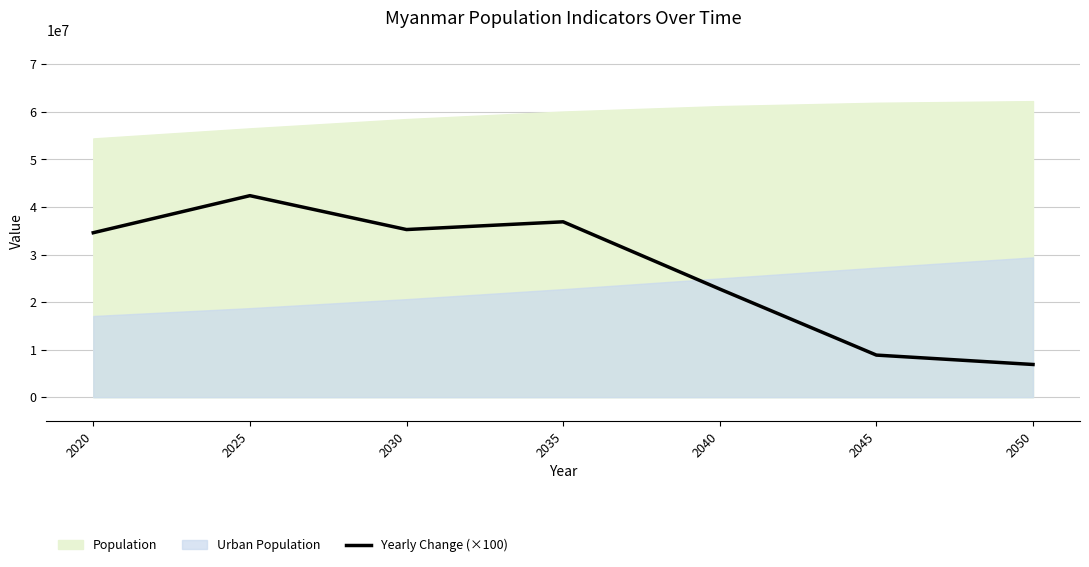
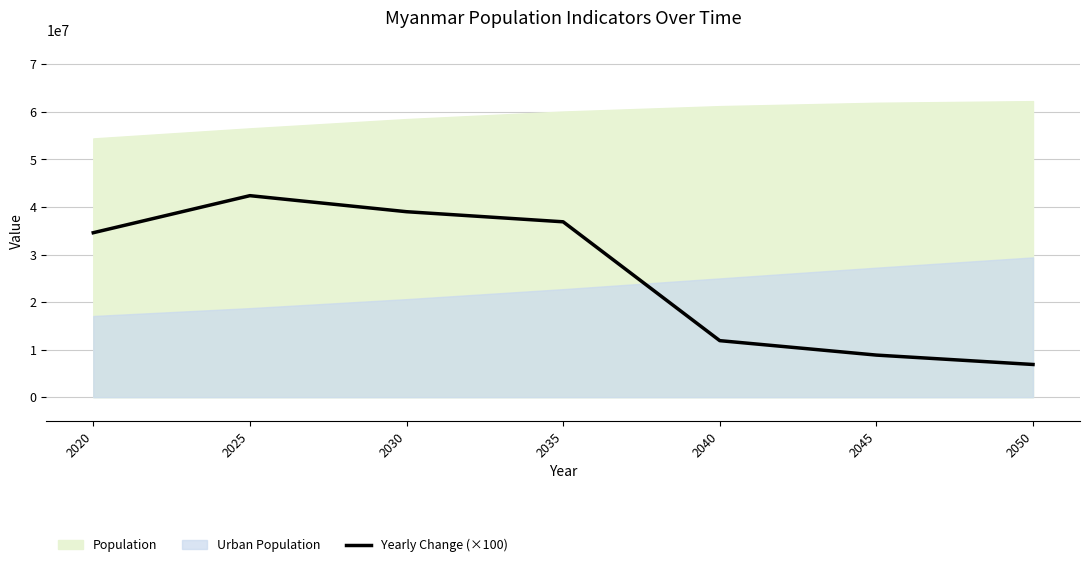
  {
    "Yearly Change (×100)": {
      "2020": 35000000,
      "2025": 42000000,
-     "2030": 35000000,
+     "2030": 39000000,
      "2035": 37000000,
-     "2040": 23000000,
+     "2040": 12000000,
      "2045": 9000000,
      "2050": 7000000
    }
  }
